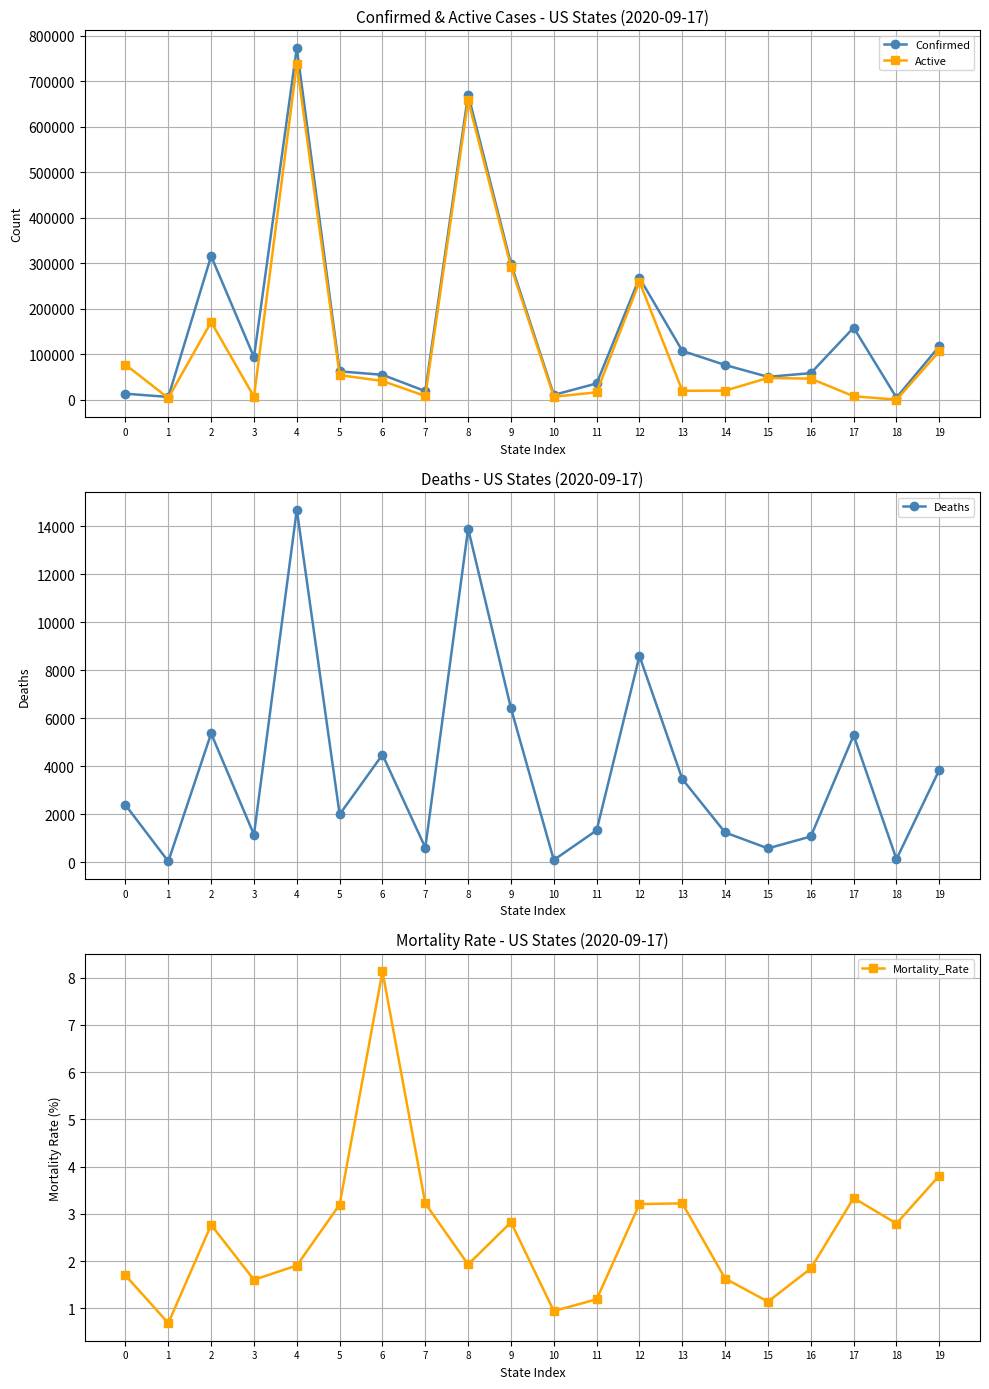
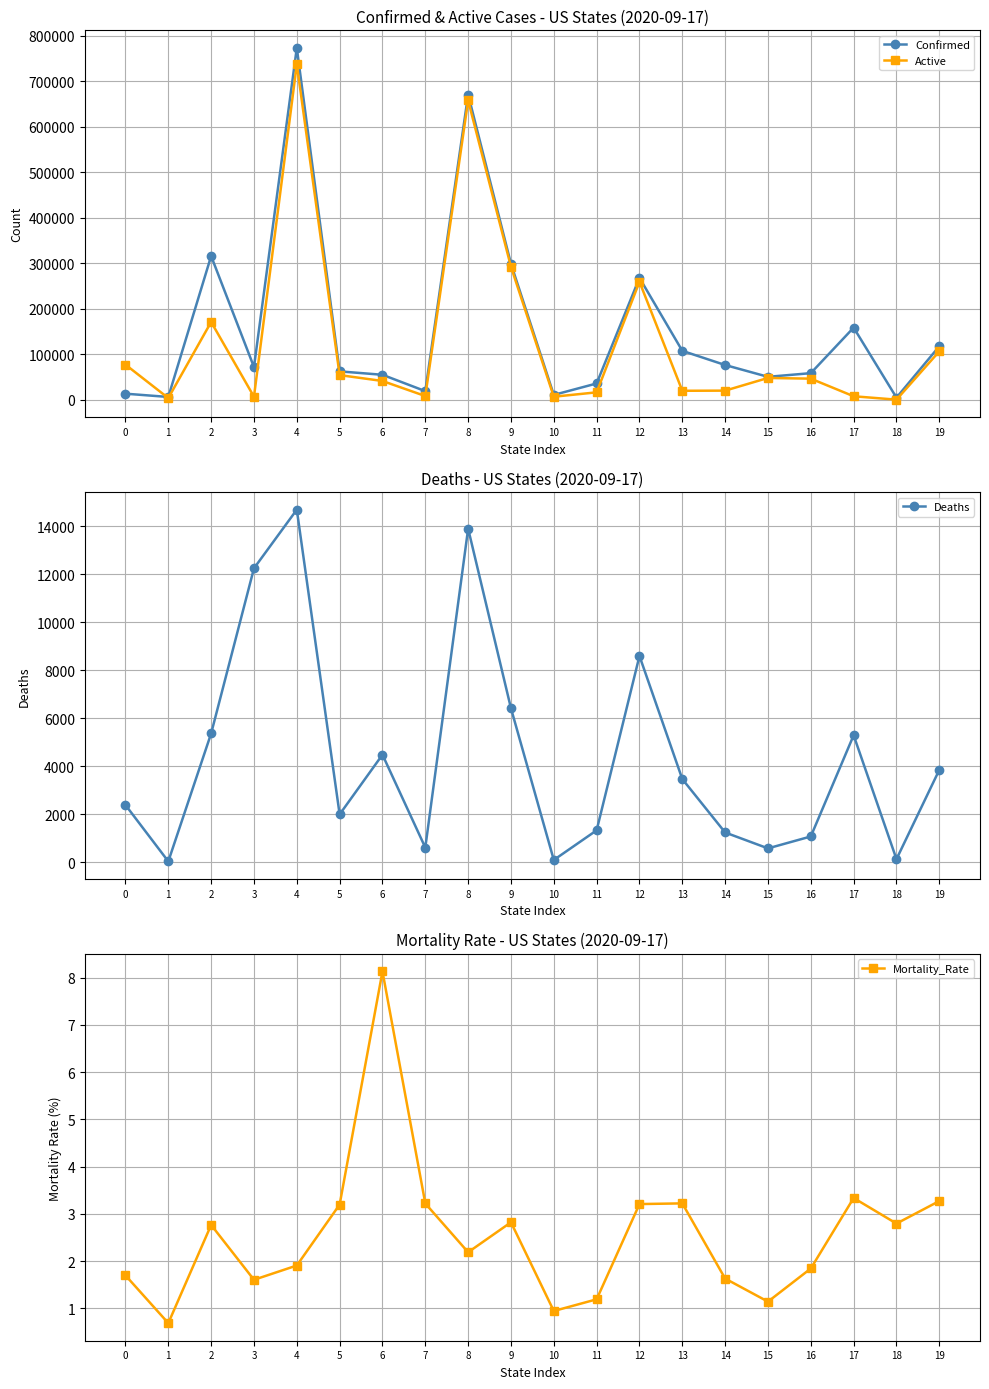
  {
    "Confirmed & Active Cases - US States (2020-09-17)": {
      "Confirmed": {
        "0": 10000,
        "2": 320000,
-       "3": 90000,
+       "3": 70000,
        "4": 770000,
        "5": 60000,
        "6": 60000,
        "7": 20000,
        "8": 670000,
        "9": 300000,
        "11": 40000,
        "12": 270000,
        "13": 110000,
        "14": 80000,
        "16": 60000,
        "17": 160000,
        "19": 120000
      },
      "Active": {
        "0": 80000,
        "2": 170000,
        "3": 10000,
        "4": 740000,
        "5": 50000,
        "6": 40000,
        "7": 10000,
        "8": 660000,
        "9": 290000,
        "11": 20000,
        "12": 260000,
        "13": 20000,
        "14": 20000,
        "16": 50000,
        "17": 10000,
        "19": 110000
      }
    },
    "Deaths - US States (2020-09-17)": {
      "0": 2400,
      "1": 0,
      "2": 5400,
-     "3": 1200,
+     "3": 12200,
      "4": 14700,
      "5": 2000,
      "6": 4500,
      "7": 600,
      "8": 13900,
      "9": 6400,
      "10": 100,
      "11": 1300,
      "12": 8600,
      "13": 3500,
      "14": 1200,
      "15": 600,
      "16": 1100,
      "17": 5300,
      "18": 100,
      "19": 3900
    },
    "Mortality Rate - US States (2020-09-17)": {
      "0": 1.7,
      "1": 0.7,
      "2": 2.8,
      "3": 1.6,
      "4": 1.9,
      "5": 3.2,
      "6": 8.1,
      "7": 3.2,
-     "8": 1.9,
+     "8": 2.2,
      "9": 2.8,
      "10": 0.9,
      "11": 1.2,
      "12": 3.2,
      "13": 3.2,
      "14": 1.6,
      "15": 1.1,
      "16": 1.8,
      "17": 3.3,
      "18": 2.8,
-     "19": 3.8
+     "19": 3.3
    }
  }
